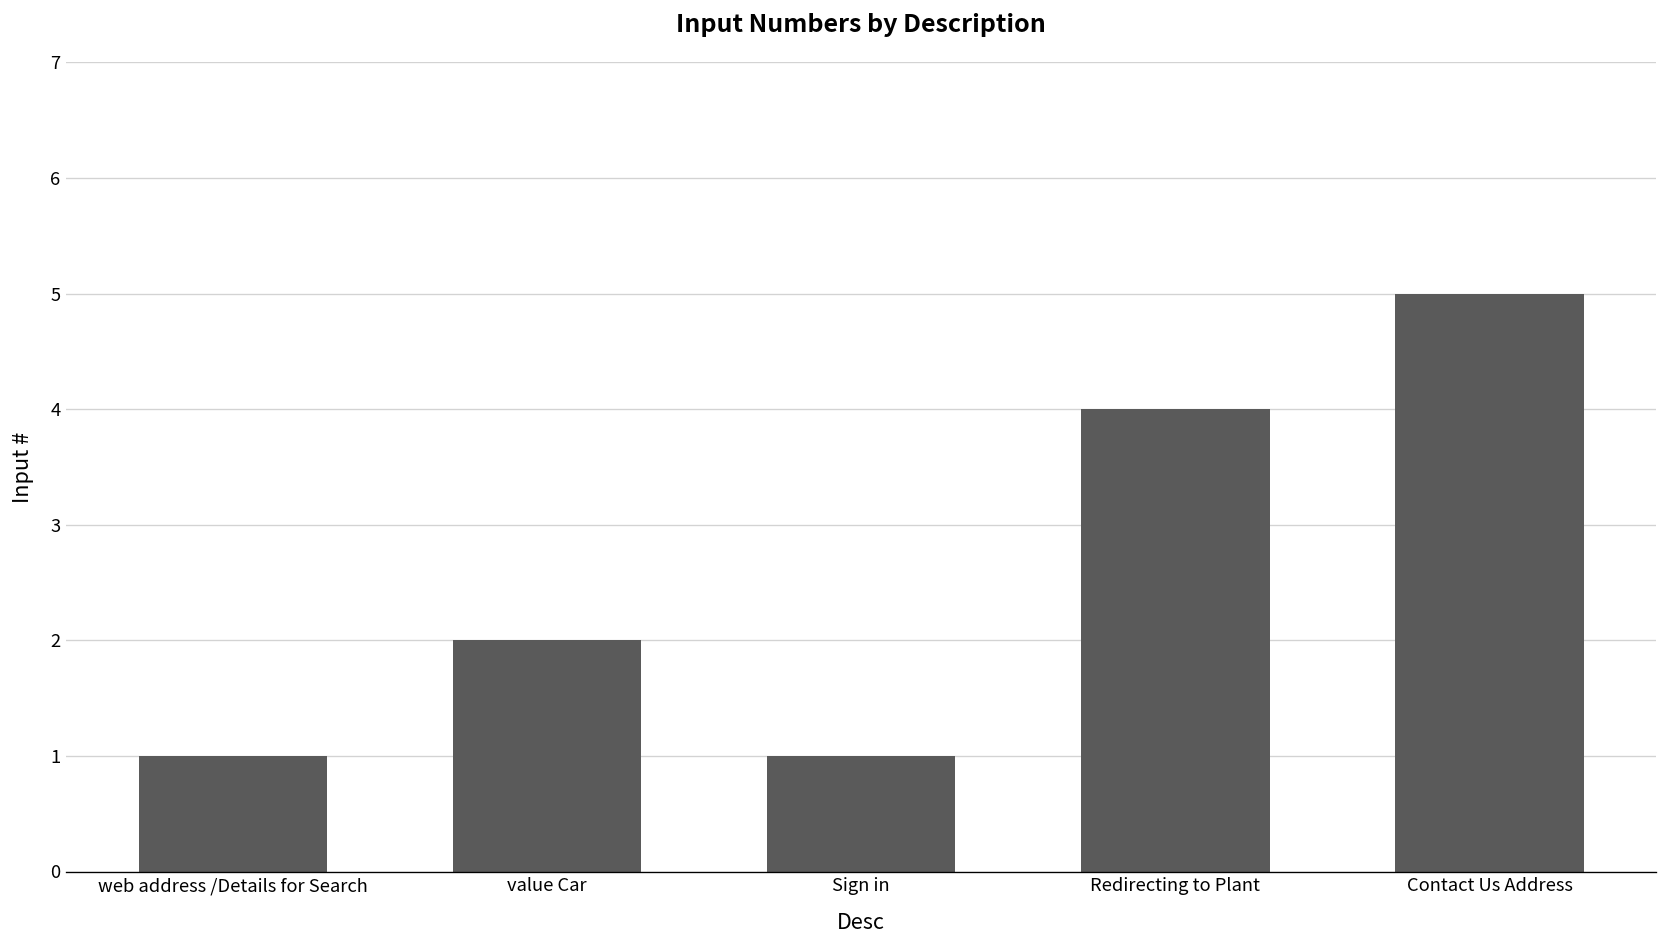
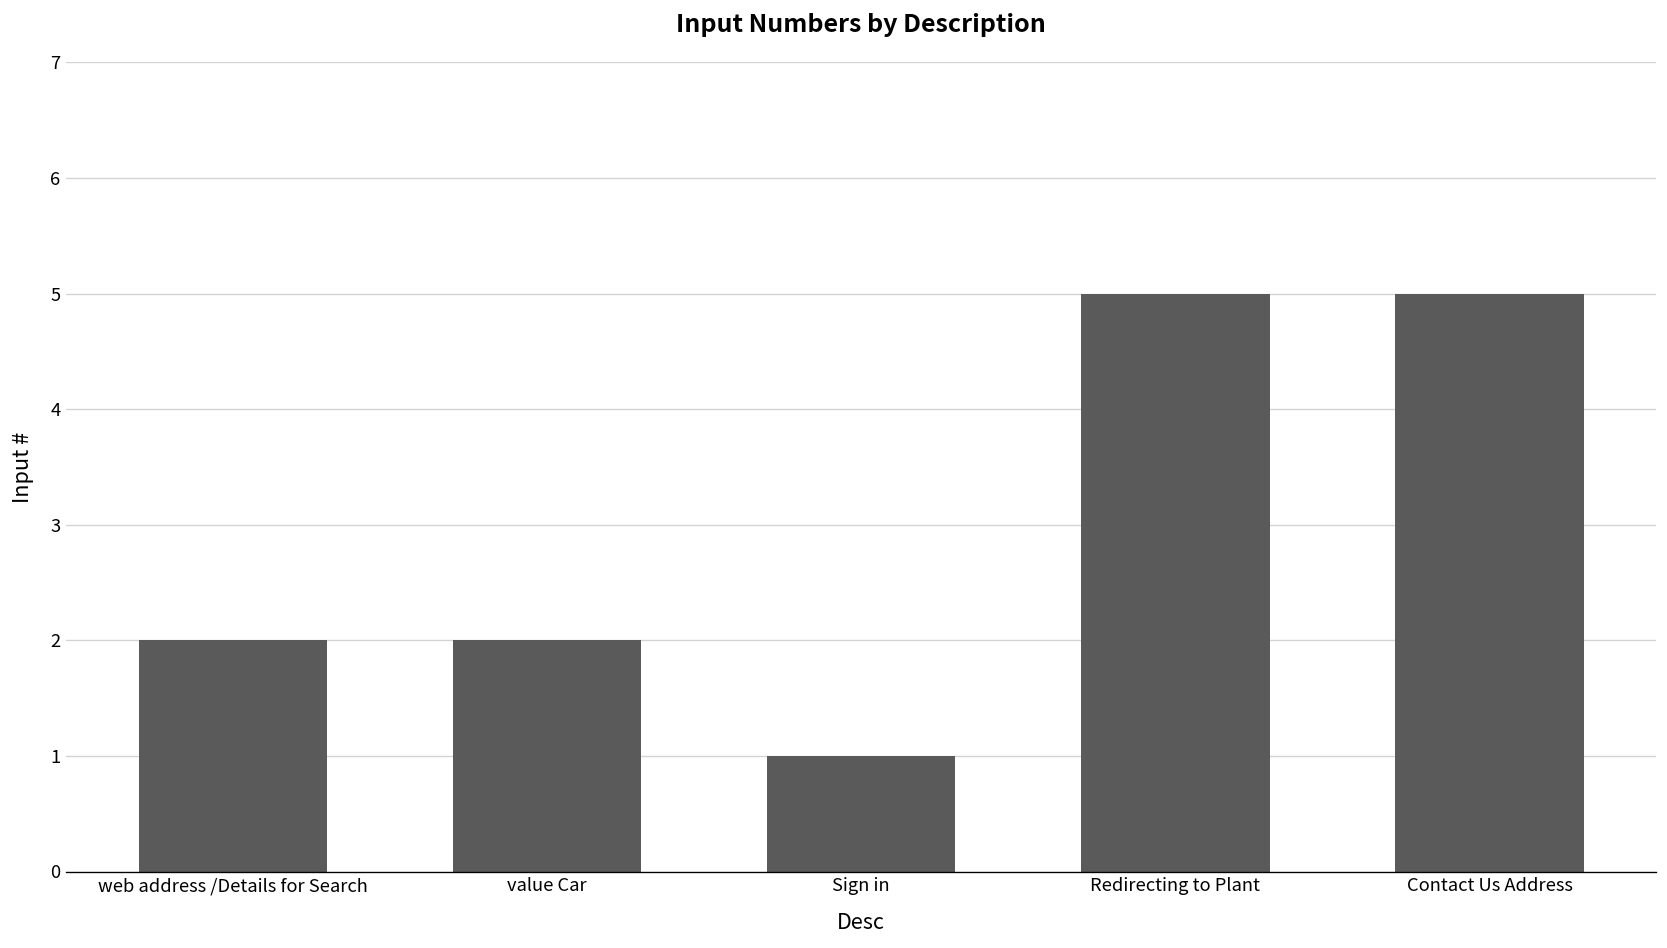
  {
-   "web address /Details for Search": 1,
+   "web address /Details for Search": 2,
    "value Car": 2,
    "Sign in": 1,
-   "Redirecting to Plant": 4,
+   "Redirecting to Plant": 5,
    "Contact Us Address": 5
  }
